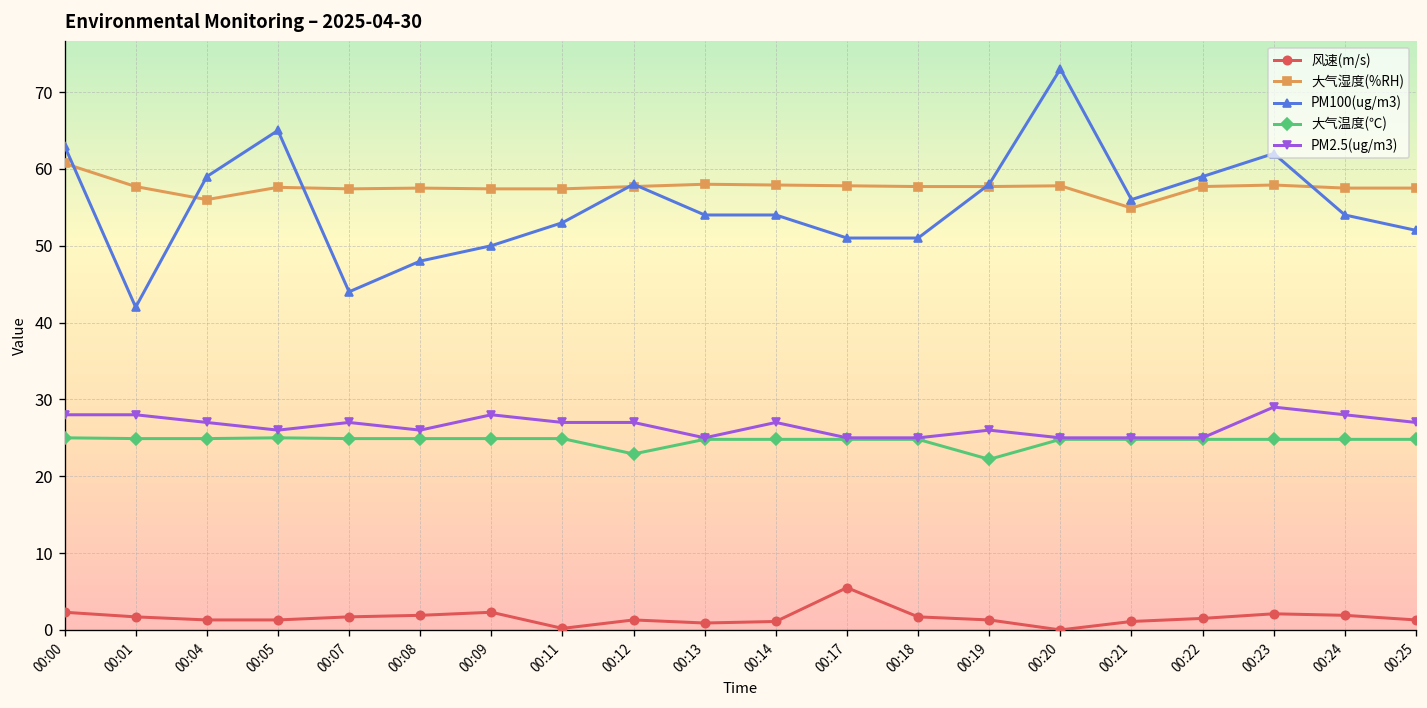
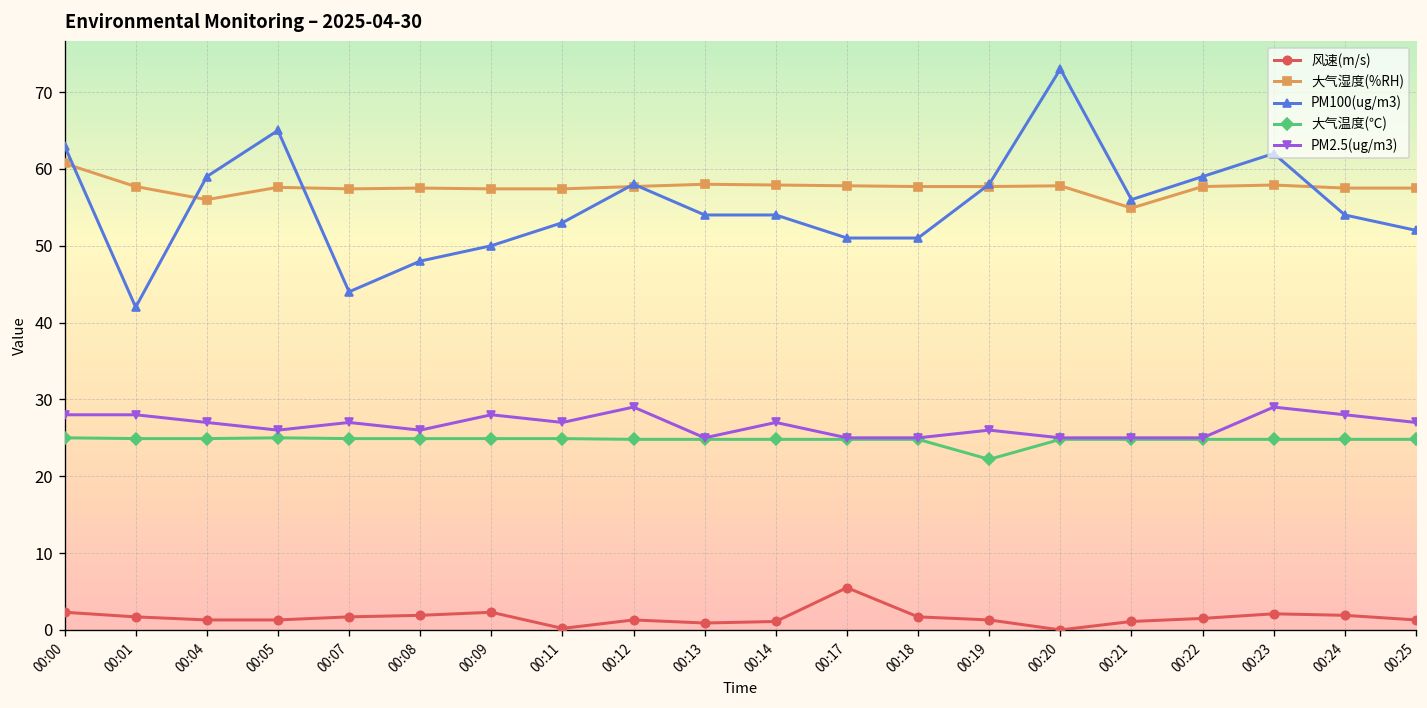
  {
    "风速(m/s)": {
      "00:00": 2,
      "00:01": 2,
      "00:04": 1,
      "00:05": 1,
      "00:07": 2,
      "00:08": 2,
      "00:09": 2,
      "00:11": 0,
      "00:12": 1,
      "00:13": 1,
      "00:14": 1,
      "00:17": 6,
      "00:18": 2,
      "00:19": 1,
      "00:20": 0,
      "00:21": 1,
      "00:22": 2,
      "00:23": 2,
      "00:24": 2,
      "00:25": 1
    },
    "大气湿度(%RH)": {
      "00:00": 61,
      "00:01": 58,
      "00:04": 56,
      "00:05": 58,
      "00:07": 57,
      "00:08": 58,
      "00:09": 57,
      "00:11": 57,
      "00:13": 58,
      "00:14": 58,
      "00:17": 58,
      "00:18": 58,
      "00:20": 58,
      "00:21": 55,
      "00:22": 58,
      "00:23": 58,
      "00:24": 58,
      "00:25": 58
    },
    "PM100(ug/m3)": {
      "00:00": 63,
      "00:01": 42,
      "00:04": 59,
      "00:05": 65,
      "00:07": 44,
      "00:08": 48,
      "00:09": 50,
      "00:11": 53,
      "00:13": 54,
      "00:14": 54,
      "00:17": 51,
      "00:18": 51,
      "00:20": 73,
      "00:21": 56,
      "00:22": 59,
      "00:23": 62,
      "00:24": 54,
      "00:25": 52
    },
    "大气温度(℃)": {
      "00:00": 25,
      "00:01": 25,
      "00:04": 25,
      "00:05": 25,
      "00:07": 25,
      "00:08": 25,
      "00:09": 25,
      "00:11": 25,
-     "00:12": 23,
+     "00:12": 25,
      "00:14": 25,
      "00:19": 22,
      "00:23": 25,
      "00:24": 25,
      "00:25": 25
    },
    "PM2.5(ug/m3)": {
      "00:00": 28,
      "00:01": 28,
      "00:04": 27,
      "00:05": 26,
      "00:07": 27,
      "00:08": 26,
      "00:09": 28,
      "00:11": 27,
-     "00:12": 27,
+     "00:12": 29,
      "00:14": 27,
      "00:19": 26,
      "00:23": 29,
      "00:24": 28,
      "00:25": 27
    }
  }
